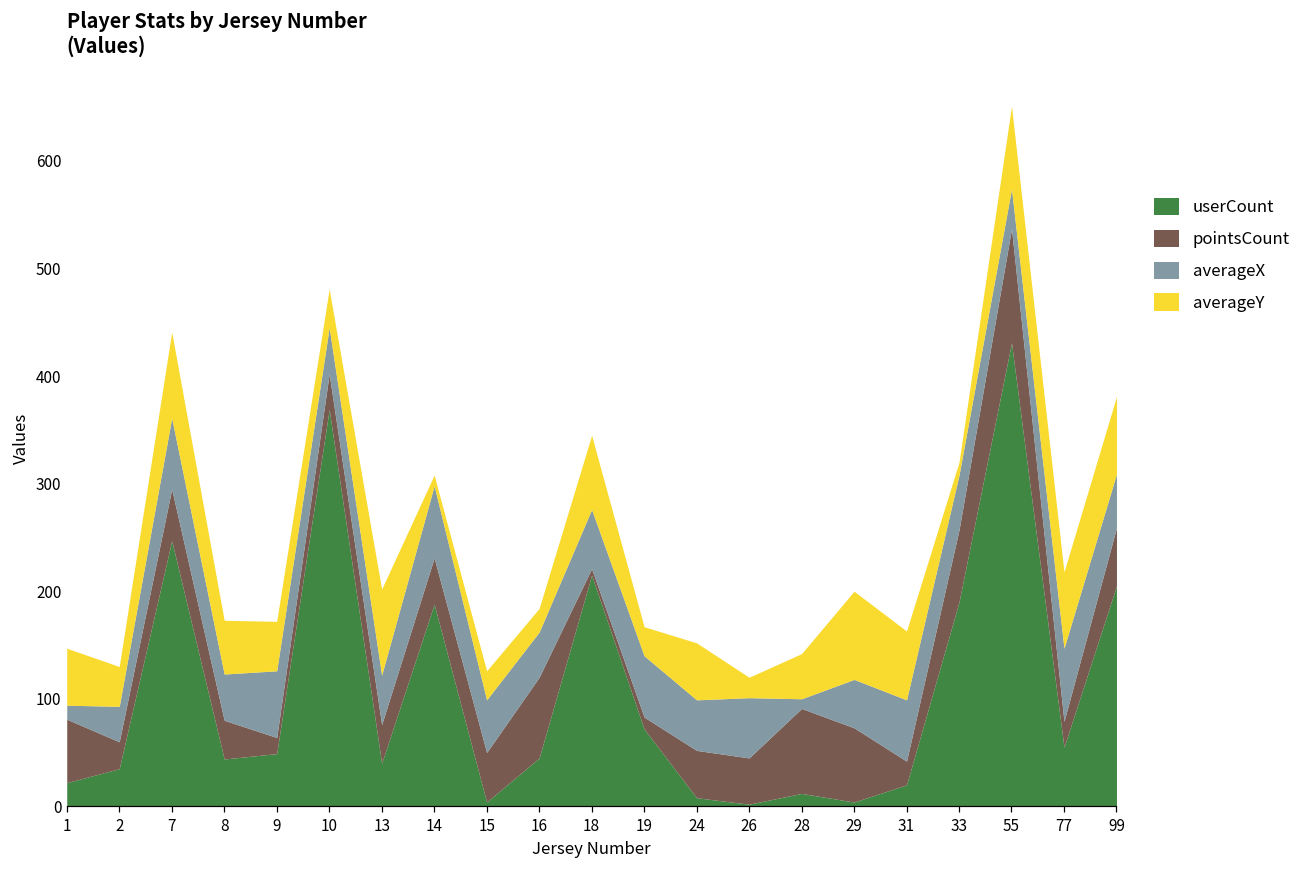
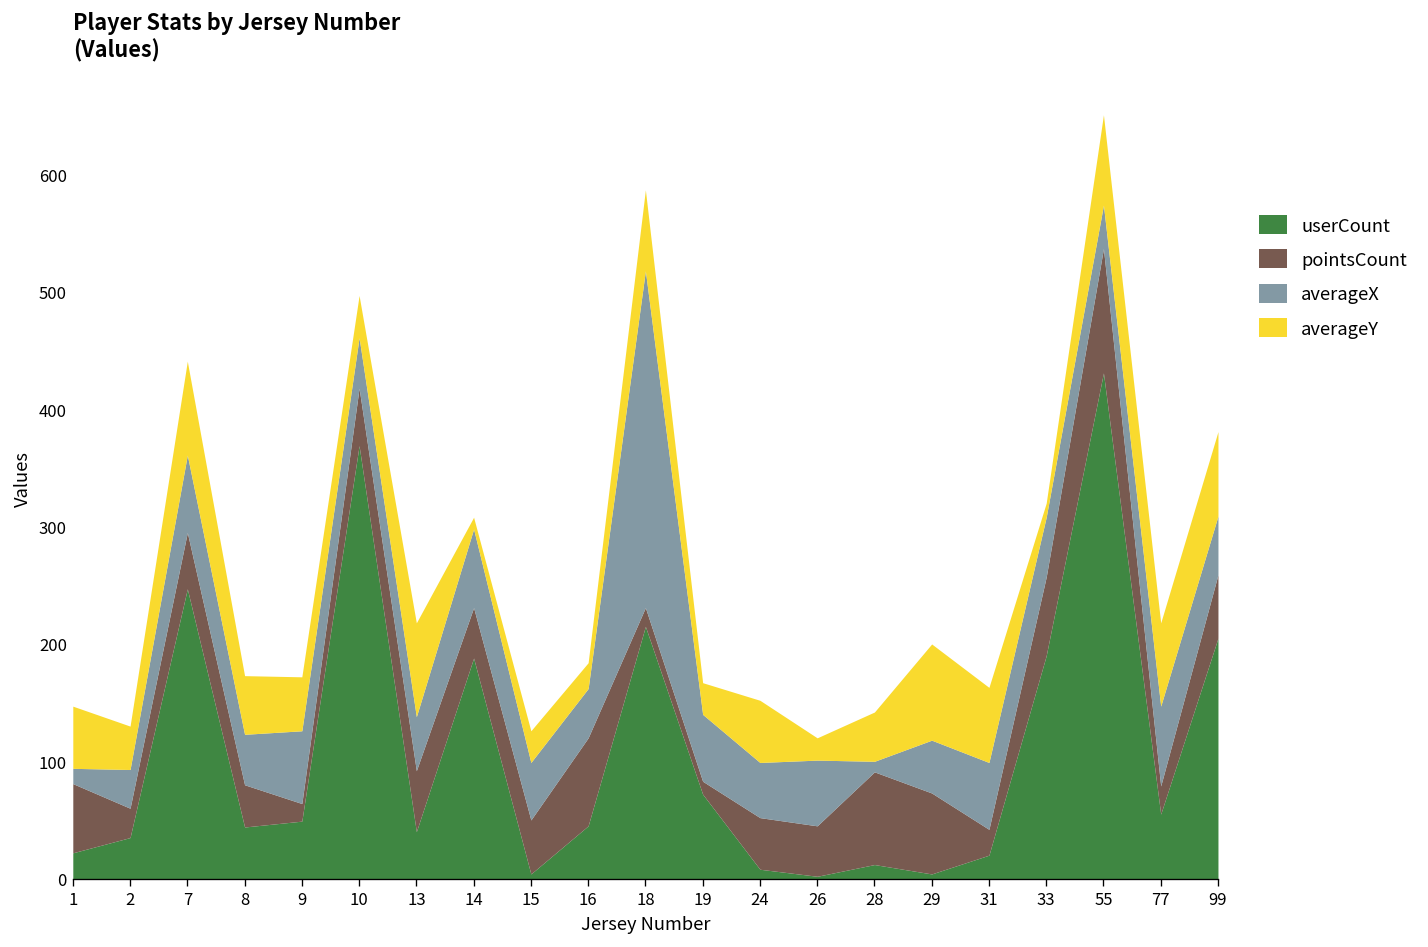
  {
    "userCount": {
      "1": 20,
      "2": 40,
      "7": 250,
      "8": 40,
      "9": 50,
      "10": 370,
      "13": 40,
      "14": 190,
      "15": 0,
      "16": 50,
      "18": 220,
      "19": 70,
      "24": 10,
      "28": 10,
      "29": 0,
      "31": 20,
      "33": 190,
      "55": 430,
      "77": 60,
      "99": 210
    },
    "pointsCount": {
      "1": 60,
      "2": 30,
      "7": 50,
      "8": 40,
      "9": 20,
-     "10": 30,
-     "13": 40,
+     "10": 50,
+     "13": 50,
      "14": 40,
      "15": 50,
      "16": 80,
-     "18": 10,
+     "18": 20,
      "19": 10,
      "24": 40,
      "26": 40,
      "28": 80,
      "29": 70,
      "31": 20,
      "33": 70,
      "55": 110,
      "77": 20,
      "99": 50
    },
    "averageX": {
      "1": 10,
      "2": 30,
      "7": 70,
      "8": 40,
      "9": 60,
      "10": 40,
      "13": 50,
      "14": 70,
      "15": 50,
      "16": 40,
-     "18": 60,
+     "18": 290,
      "19": 60,
      "24": 50,
      "26": 60,
      "28": 10,
      "29": 50,
      "31": 60,
      "33": 50,
      "55": 40,
      "77": 70,
      "99": 50
    },
    "averageY": {
      "1": 50,
      "2": 40,
      "7": 80,
      "8": 50,
      "9": 50,
      "10": 40,
      "13": 80,
      "14": 10,
      "15": 30,
      "16": 20,
      "18": 70,
      "19": 30,
      "24": 50,
      "26": 20,
      "28": 40,
      "29": 80,
      "31": 60,
      "33": 10,
      "55": 80,
      "77": 70,
      "99": 70
    }
  }
